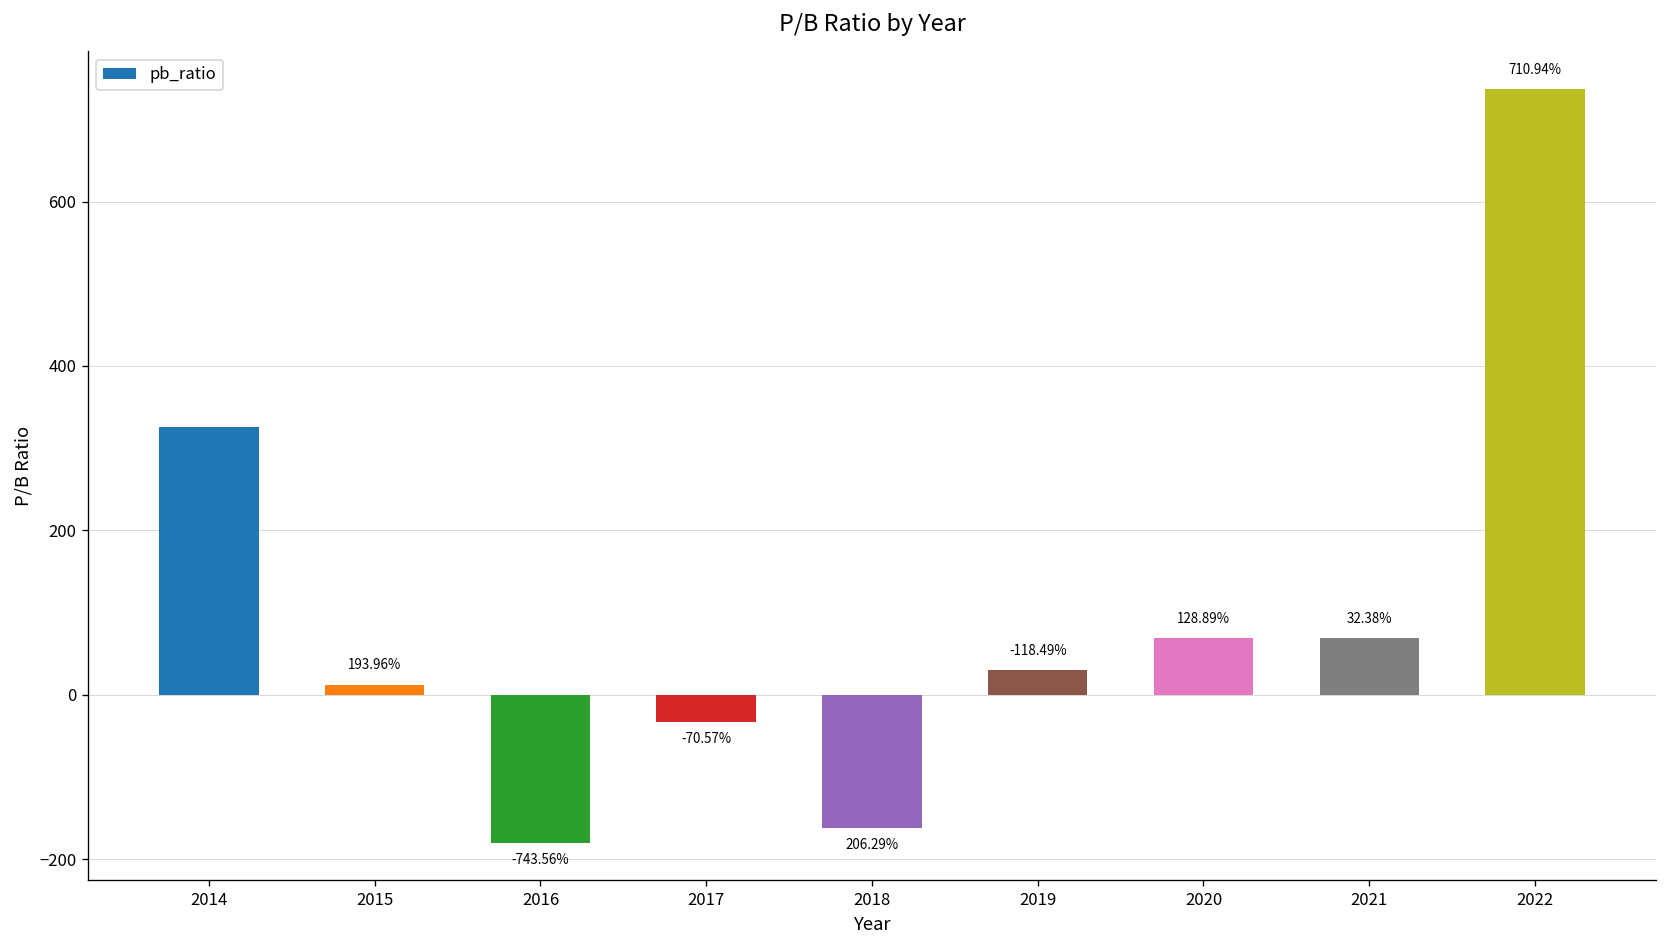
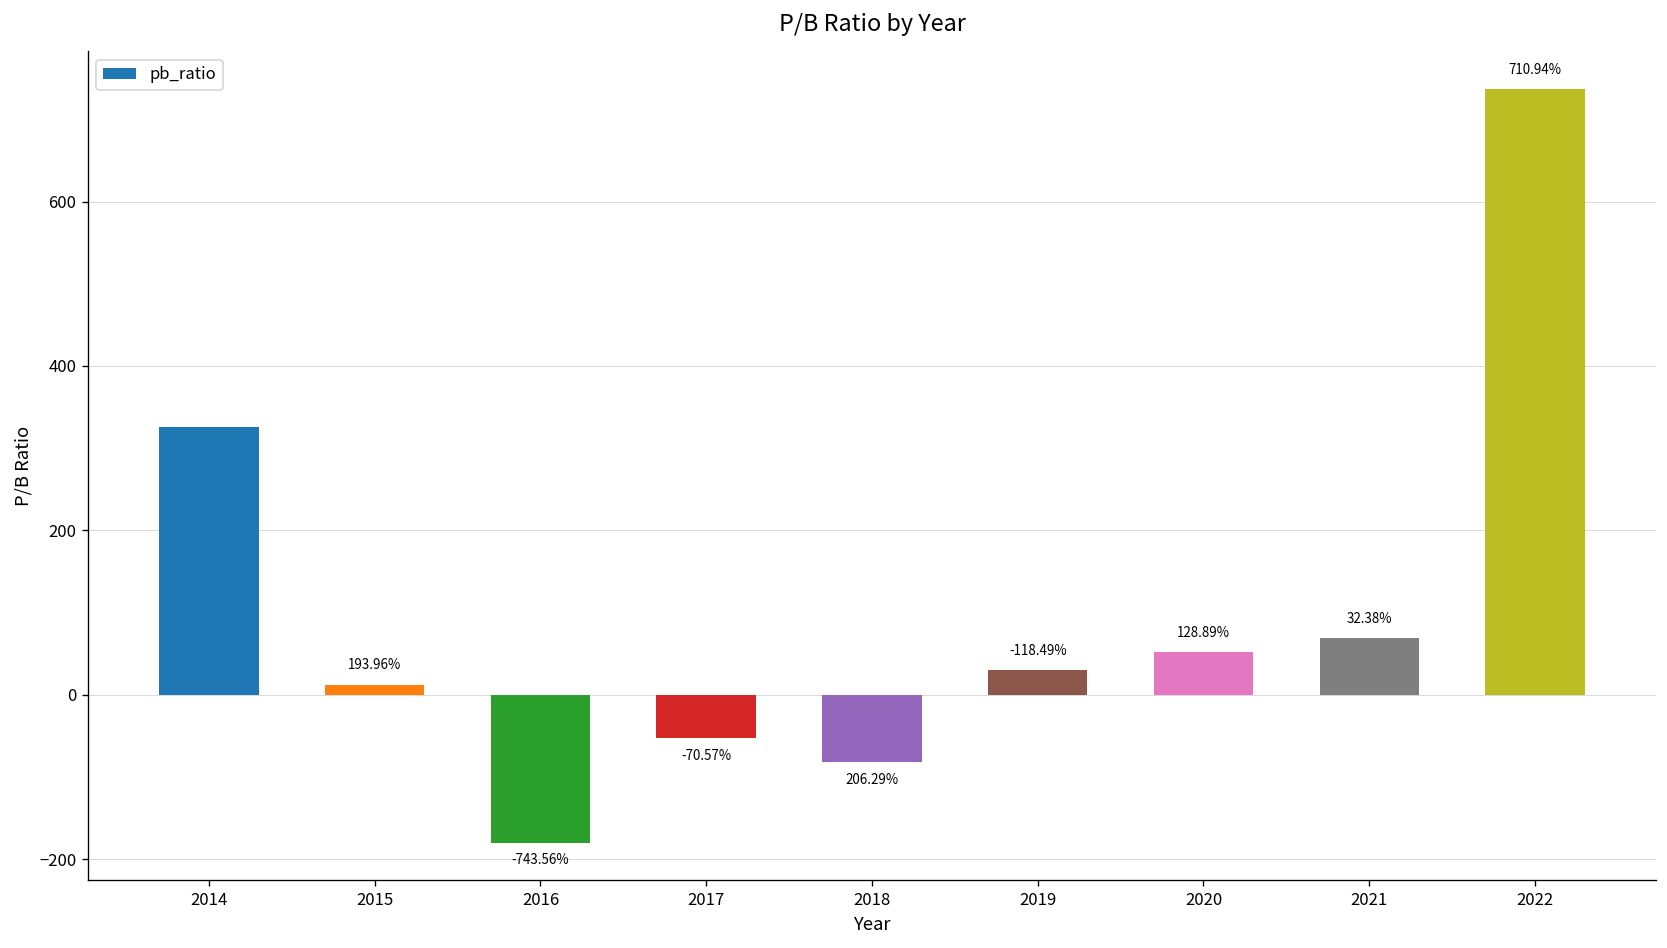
  {
    "2014": 330,
-   "2017": -30,
-   "2018": -160,
-   "2020": 70
+   "2017": -50,
+   "2018": -80,
+   "2020": 50
  }
